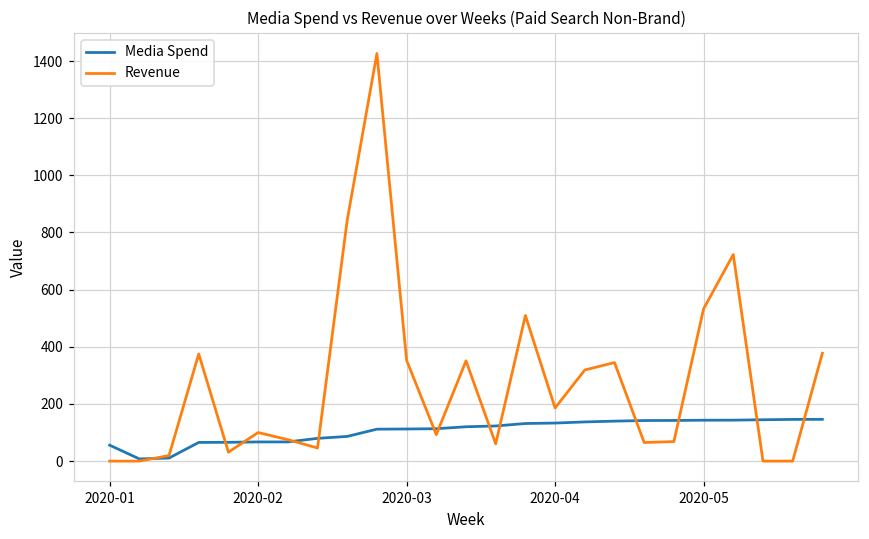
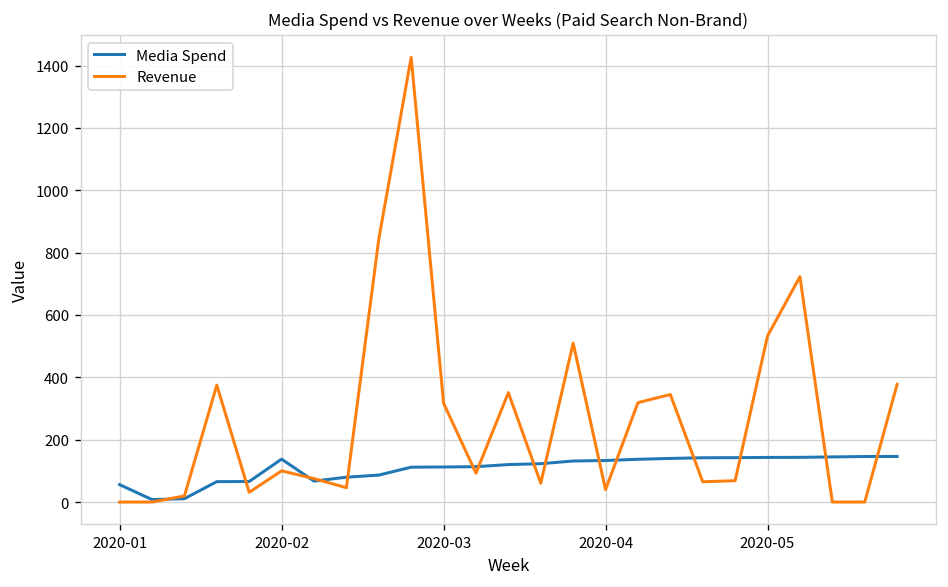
  {
    "Media Spend": {
      "2020-01": 60,
-     "2020-02": 70,
+     "2020-02": 140,
      "2020-03": 110,
      "2020-04": 130,
      "2020-05": 140
    },
    "Revenue": {
      "2020-01": 0,
      "2020-02": 100,
-     "2020-03": 350,
-     "2020-04": 190,
+     "2020-03": 320,
+     "2020-04": 40,
      "2020-05": 530
    }
  }
